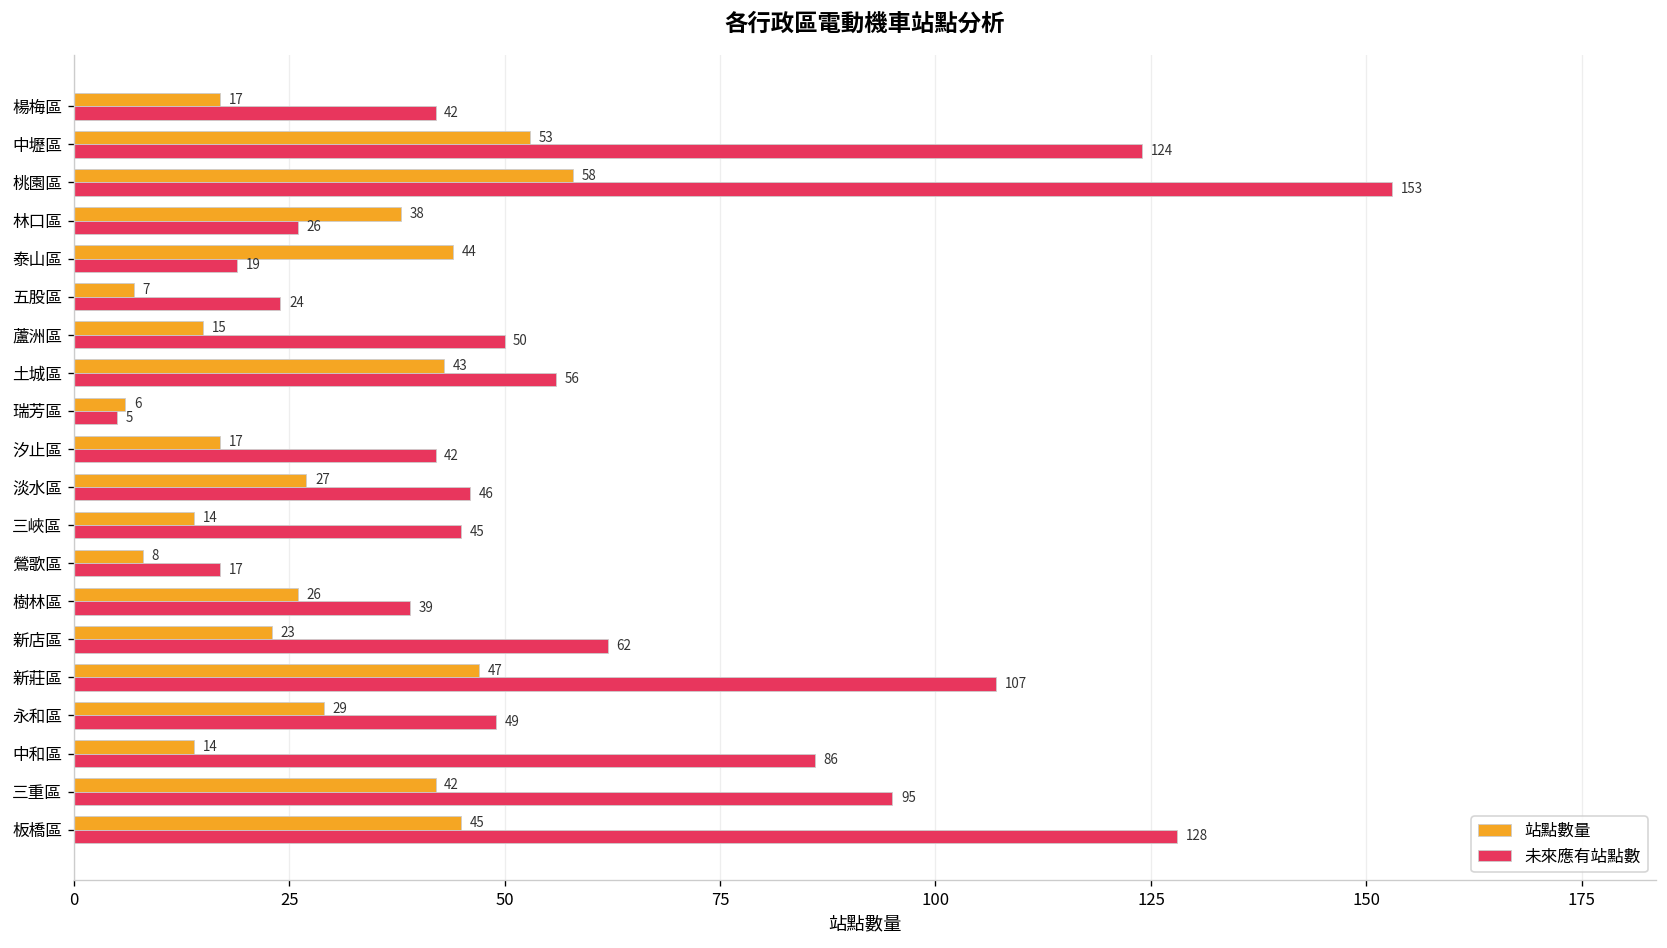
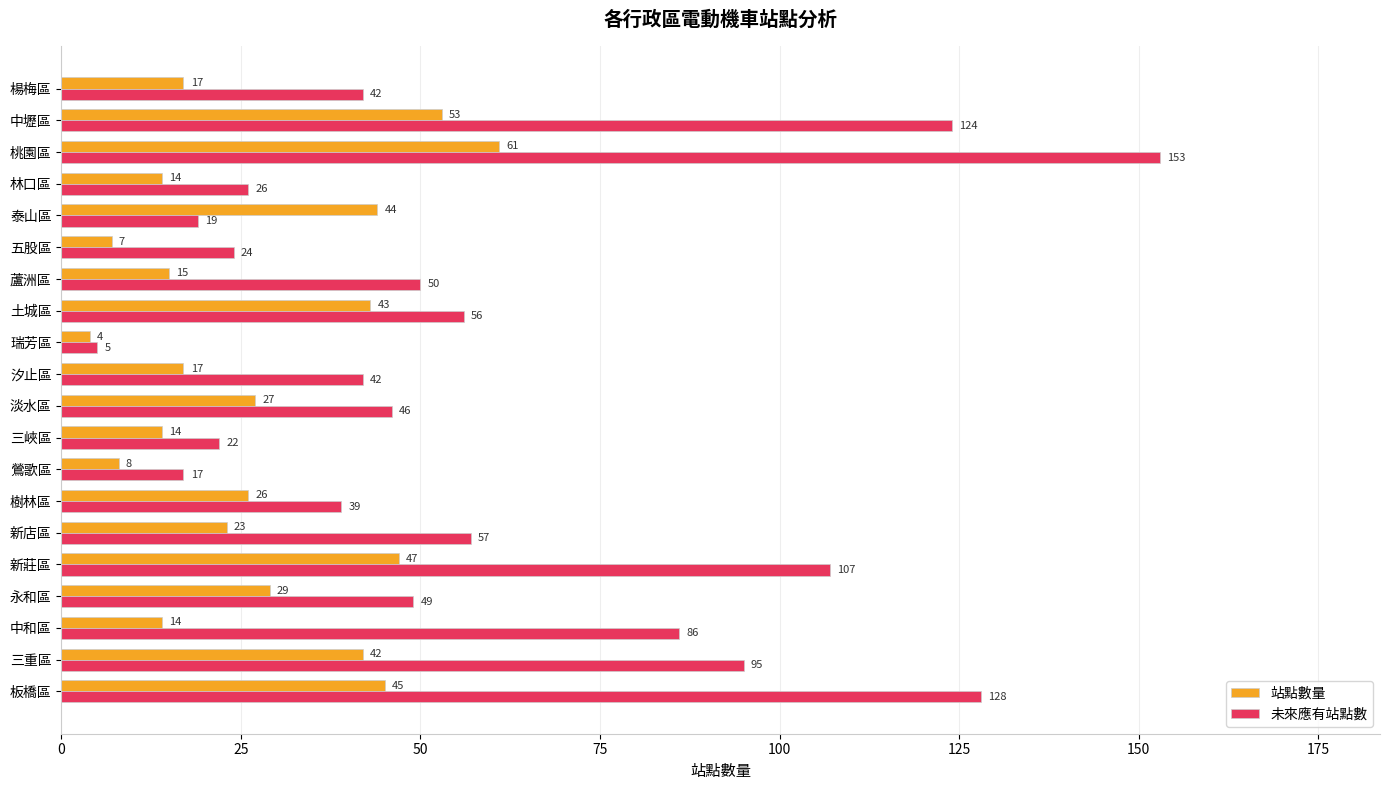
  {
    "站點數量": {
      "楊梅區": 17,
      "中壢區": 53,
-     "桃園區": 58,
-     "林口區": 38,
+     "桃園區": 61,
+     "林口區": 14,
      "泰山區": 44,
      "五股區": 7,
      "蘆洲區": 15,
      "土城區": 43,
-     "瑞芳區": 6,
+     "瑞芳區": 4,
      "汐止區": 17,
      "淡水區": 27,
      "三峽區": 14,
      "鶯歌區": 8,
      "樹林區": 26,
      "新店區": 23,
      "新莊區": 47,
      "永和區": 29,
      "中和區": 14,
      "三重區": 42,
      "板橋區": 45
    },
    "未來應有站點數": {
      "楊梅區": 42,
      "中壢區": 124,
      "桃園區": 153,
      "林口區": 26,
      "泰山區": 19,
      "五股區": 24,
      "蘆洲區": 50,
      "土城區": 56,
      "瑞芳區": 5,
      "汐止區": 42,
      "淡水區": 46,
-     "三峽區": 45,
+     "三峽區": 22,
      "鶯歌區": 17,
      "樹林區": 39,
-     "新店區": 62,
+     "新店區": 57,
      "新莊區": 107,
      "永和區": 49,
      "中和區": 86,
      "三重區": 95,
      "板橋區": 128
    }
  }
